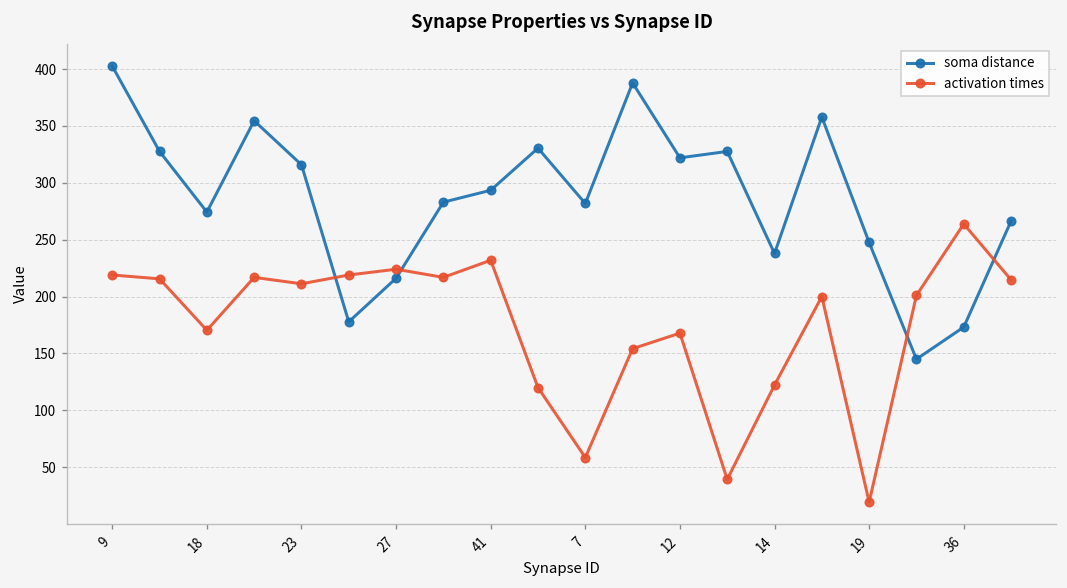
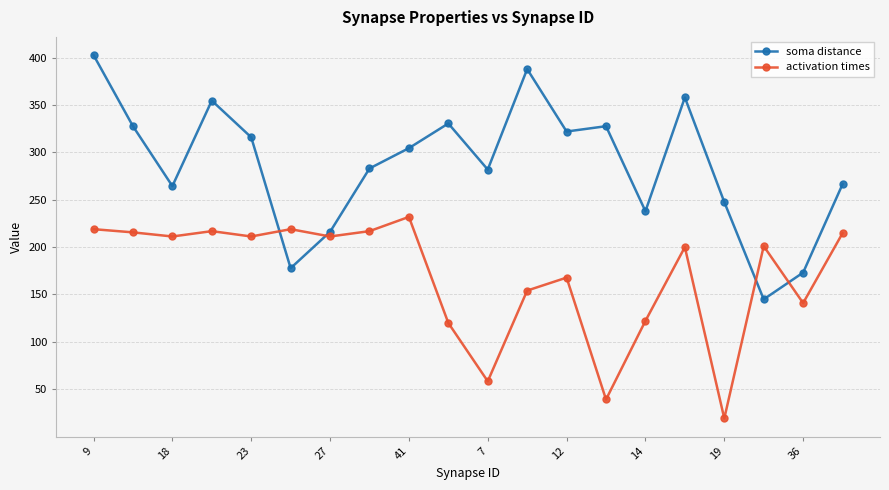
  {
    "soma distance": {
-     "18": 270,
+     "18": 260,
      "23": 320,
      "27": 220,
-     "41": 290,
+     "41": 300,
      "12": 320,
      "14": 240,
      "36": 170
    },
    "activation times": {
-     "18": 170,
+     "18": 210,
      "23": 210,
-     "27": 220,
+     "27": 210,
      "41": 230,
      "12": 170,
      "14": 120,
-     "36": 260
+     "36": 140
    }
  }
